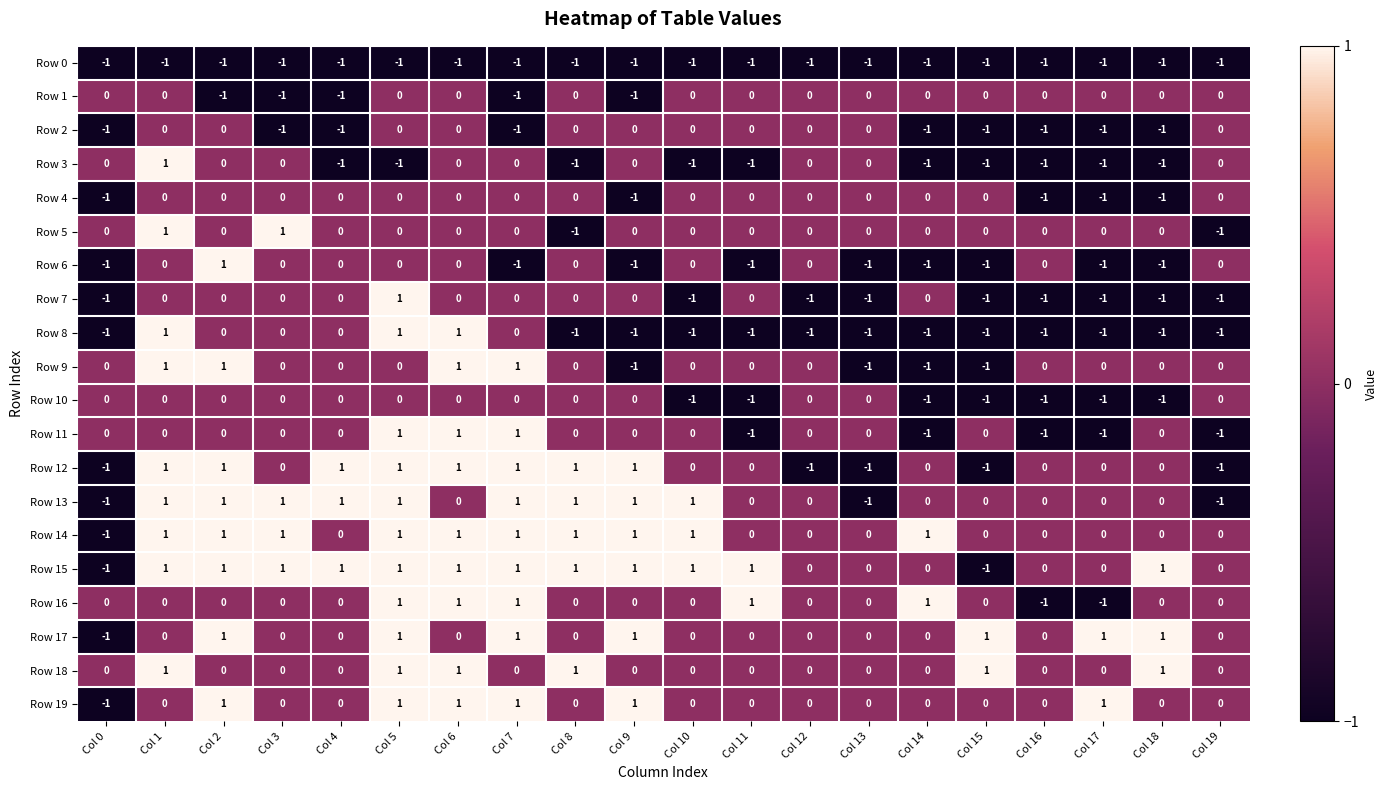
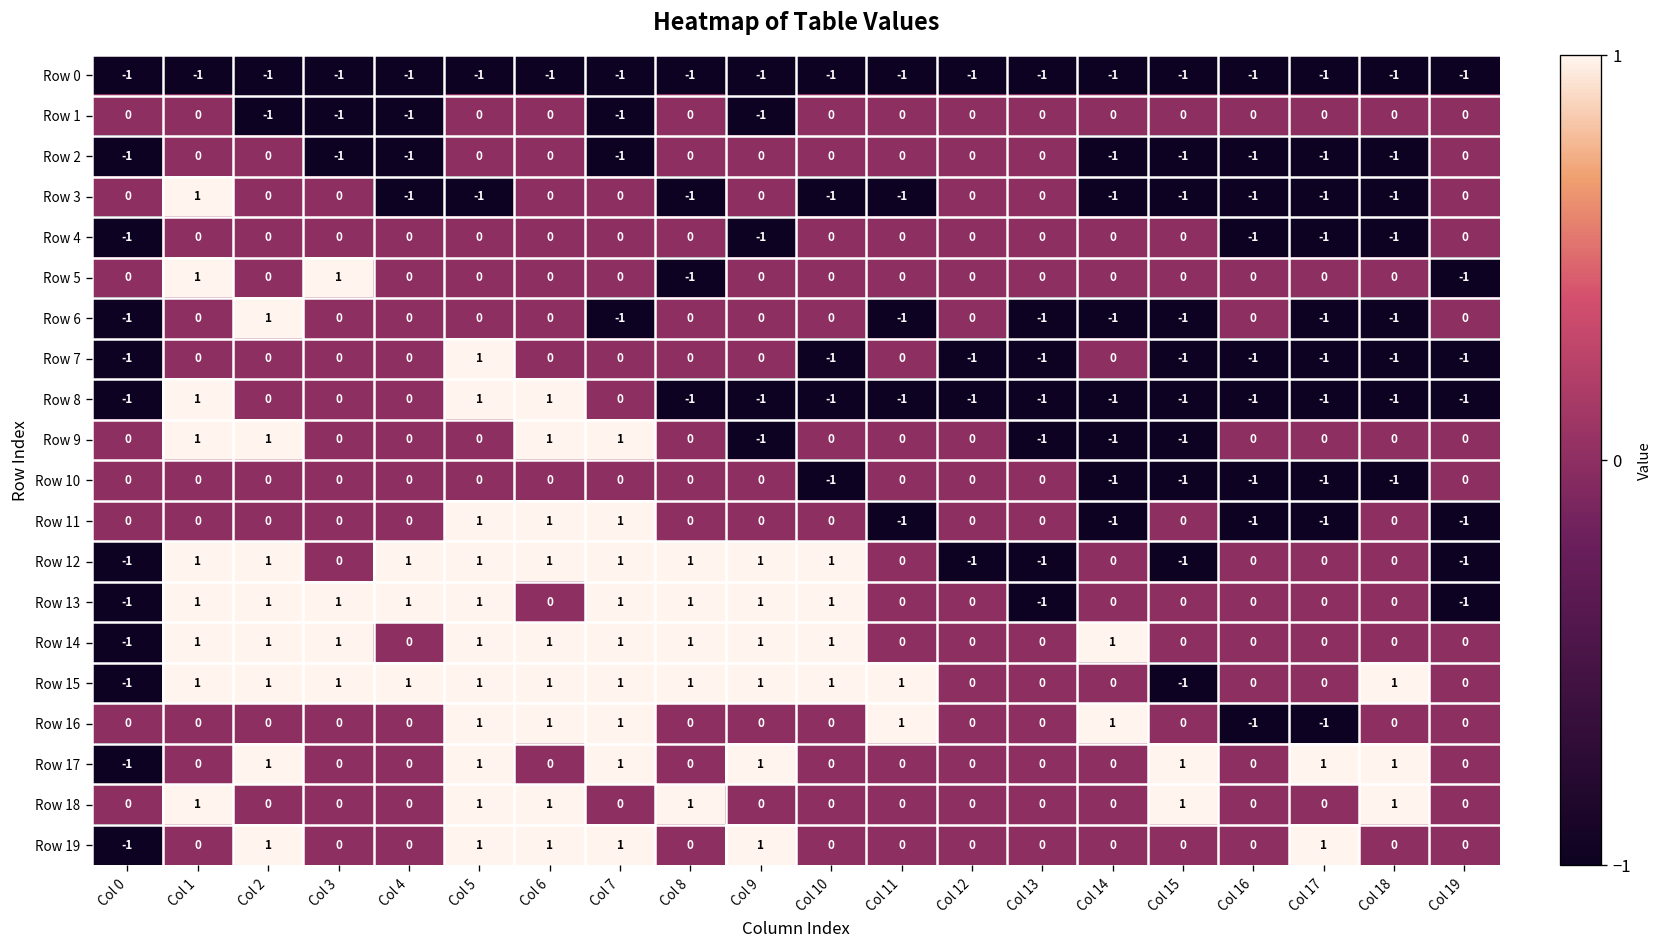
  {
    "Row 6": {
      "Col 0": -1,
      "Col 1": 0,
      "Col 2": 1,
      "Col 3": 0,
      "Col 4": 0,
      "Col 5": 0,
      "Col 6": 0,
      "Col 7": -1,
      "Col 8": 0,
-     "Col 9": -1,
+     "Col 9": 0,
      "Col 10": 0,
      "Col 11": -1,
      "Col 12": 0,
      "Col 13": -1,
      "Col 14": -1,
      "Col 15": -1,
      "Col 16": 0,
      "Col 17": -1,
      "Col 18": -1,
      "Col 19": 0
    },
    "Row 10": {
      "Col 0": 0,
      "Col 1": 0,
      "Col 2": 0,
      "Col 3": 0,
      "Col 4": 0,
      "Col 5": 0,
      "Col 6": 0,
      "Col 7": 0,
      "Col 8": 0,
      "Col 9": 0,
      "Col 10": -1,
-     "Col 11": -1,
+     "Col 11": 0,
      "Col 12": 0,
      "Col 13": 0,
      "Col 14": -1,
      "Col 15": -1,
      "Col 16": -1,
      "Col 17": -1,
      "Col 18": -1,
      "Col 19": 0
    },
    "Row 12": {
      "Col 0": -1,
      "Col 1": 1,
      "Col 2": 1,
      "Col 3": 0,
      "Col 4": 1,
      "Col 5": 1,
      "Col 6": 1,
      "Col 7": 1,
      "Col 8": 1,
      "Col 9": 1,
-     "Col 10": 0,
+     "Col 10": 1,
      "Col 11": 0,
      "Col 12": -1,
      "Col 13": -1,
      "Col 14": 0,
      "Col 15": -1,
      "Col 16": 0,
      "Col 17": 0,
      "Col 18": 0,
      "Col 19": -1
    }
  }
